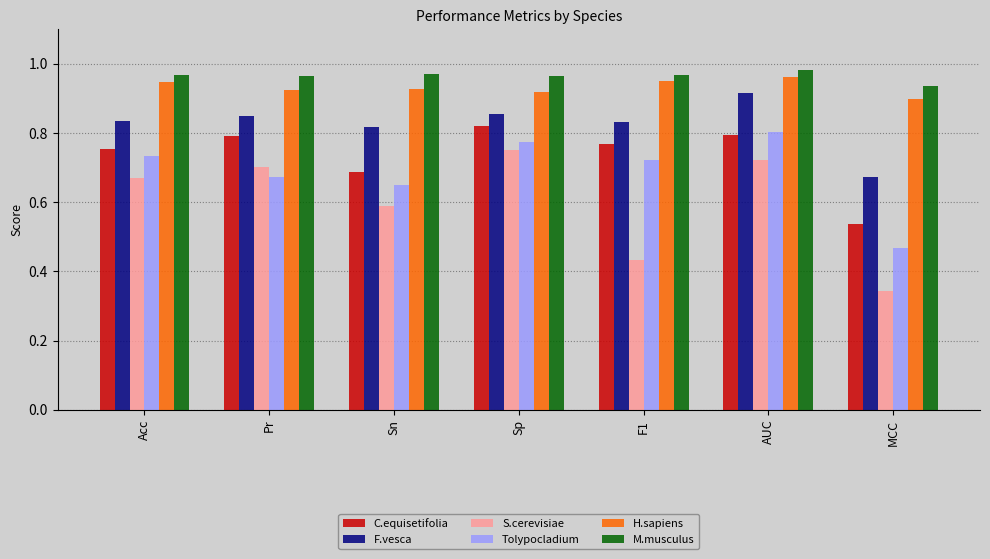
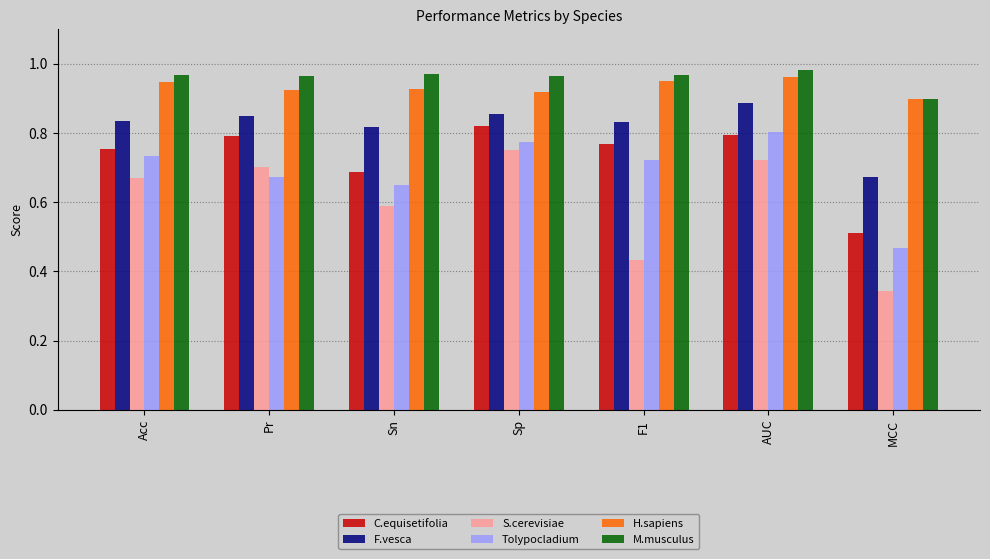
  {
    "C.equisetifolia": {
      "Acc": 0.75,
      "Pr": 0.79,
      "Sn": 0.69,
      "Sp": 0.82,
      "F1": 0.77,
      "AUC": 0.79,
-     "MCC": 0.54
+     "MCC": 0.51
    },
    "F.vesca": {
      "Acc": 0.84,
      "Pr": 0.85,
      "Sn": 0.82,
      "Sp": 0.85,
      "F1": 0.83,
-     "AUC": 0.92,
+     "AUC": 0.89,
      "MCC": 0.67
    },
    "S.cerevisiae": {
      "Acc": 0.67,
      "Pr": 0.70,
      "Sn": 0.59,
      "Sp": 0.75,
      "F1": 0.43,
      "AUC": 0.72,
      "MCC": 0.34
    },
    "Tolypocladium": {
      "Acc": 0.73,
      "Pr": 0.67,
      "Sn": 0.65,
      "Sp": 0.78,
      "F1": 0.72,
      "AUC": 0.80,
      "MCC": 0.47
    },
    "H.sapiens": {
      "Acc": 0.95,
      "Pr": 0.92,
      "Sn": 0.93,
      "Sp": 0.92,
      "F1": 0.95,
      "AUC": 0.96,
      "MCC": 0.90
    },
    "M.musculus": {
      "Acc": 0.97,
      "Pr": 0.97,
      "Sn": 0.97,
      "Sp": 0.97,
      "F1": 0.97,
      "AUC": 0.98,
-     "MCC": 0.94
+     "MCC": 0.90
    }
  }
